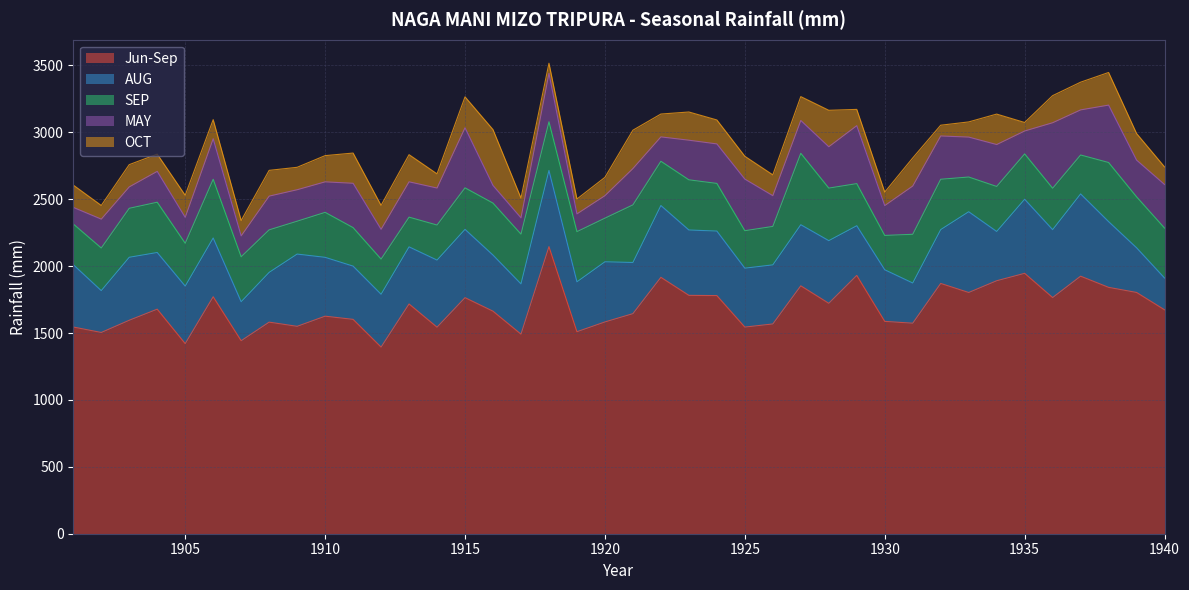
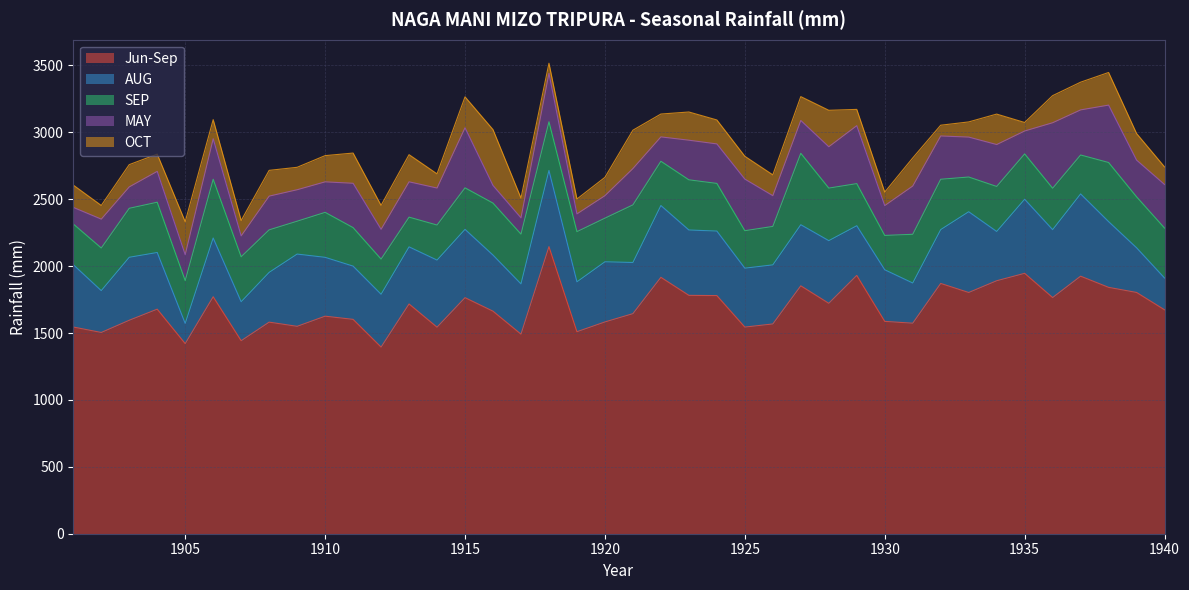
  {
    "Jun-Sep": {
      "1905": 1420,
      "1910": 1630,
      "1915": 1760,
      "1920": 1580,
      "1925": 1540,
      "1930": 1590,
      "1935": 1950,
      "1940": 1670
    },
    "AUG": {
-     "1905": 430,
+     "1905": 150,
      "1910": 440,
      "1915": 510,
      "1920": 450,
      "1925": 440,
      "1930": 390,
      "1935": 550,
      "1940": 240
    },
    "SEP": {
      "1905": 320,
      "1910": 340,
      "1915": 310,
      "1920": 330,
      "1925": 280,
      "1930": 260,
      "1935": 340,
      "1940": 370
    },
    "MAY": {
      "1905": 190,
      "1910": 230,
      "1915": 450,
      "1920": 170,
      "1925": 390,
      "1930": 220,
      "1935": 170,
      "1940": 330
    },
    "OCT": {
-     "1905": 170,
+     "1905": 250,
      "1910": 200,
      "1915": 230,
      "1920": 140,
      "1925": 170,
      "1930": 100,
      "1935": 60,
      "1940": 130
    }
  }
